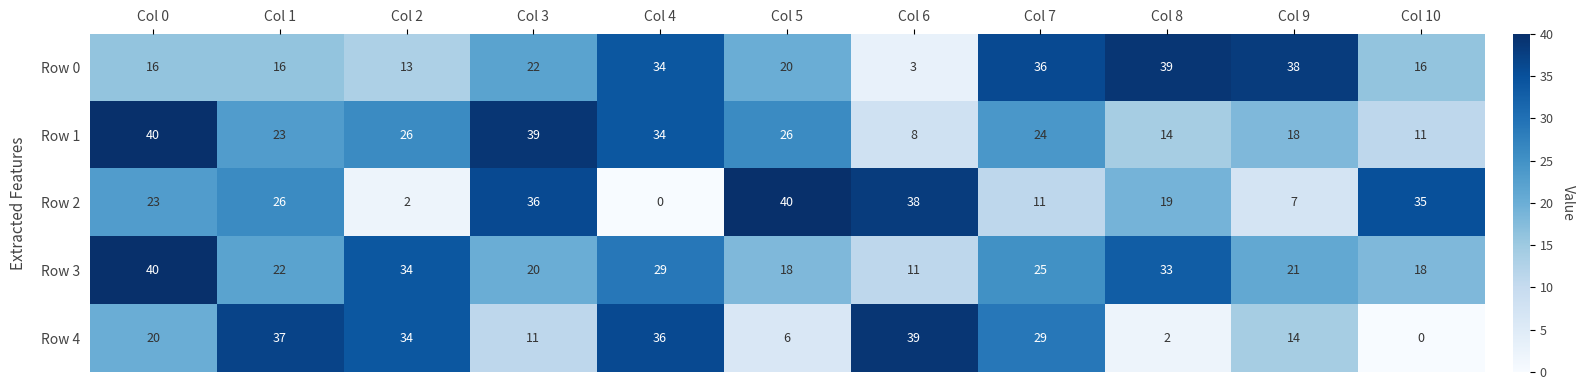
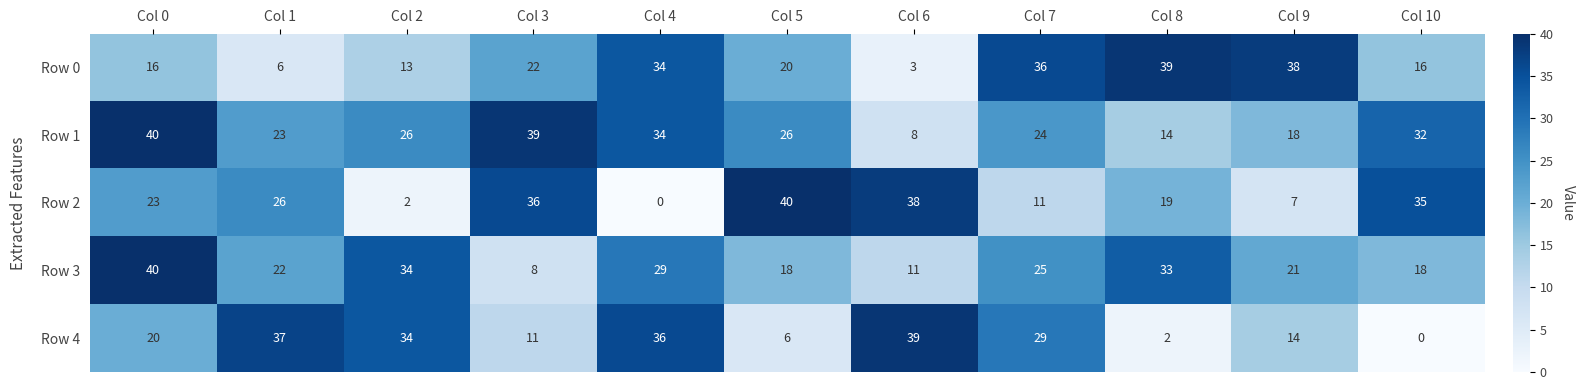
  {
    "Row 0": {
      "Col 0": 16,
-     "Col 1": 16,
+     "Col 1": 6,
      "Col 2": 13,
      "Col 3": 22,
      "Col 4": 34,
      "Col 5": 20,
      "Col 6": 3,
      "Col 7": 36,
      "Col 8": 39,
      "Col 9": 38,
      "Col 10": 16
    },
    "Row 1": {
      "Col 0": 40,
      "Col 1": 23,
      "Col 2": 26,
      "Col 3": 39,
      "Col 4": 34,
      "Col 5": 26,
      "Col 6": 8,
      "Col 7": 24,
      "Col 8": 14,
      "Col 9": 18,
-     "Col 10": 11
+     "Col 10": 32
    },
    "Row 2": {
      "Col 0": 23,
      "Col 1": 26,
      "Col 2": 2,
      "Col 3": 36,
      "Col 4": 0,
      "Col 5": 40,
      "Col 6": 38,
      "Col 7": 11,
      "Col 8": 19,
      "Col 9": 7,
      "Col 10": 35
    },
    "Row 3": {
      "Col 0": 40,
      "Col 1": 22,
      "Col 2": 34,
-     "Col 3": 20,
+     "Col 3": 8,
      "Col 4": 29,
      "Col 5": 18,
      "Col 6": 11,
      "Col 7": 25,
      "Col 8": 33,
      "Col 9": 21,
      "Col 10": 18
    },
    "Row 4": {
      "Col 0": 20,
      "Col 1": 37,
      "Col 2": 34,
      "Col 3": 11,
      "Col 4": 36,
      "Col 5": 6,
      "Col 6": 39,
      "Col 7": 29,
      "Col 8": 2,
      "Col 9": 14,
      "Col 10": 0
    }
  }
